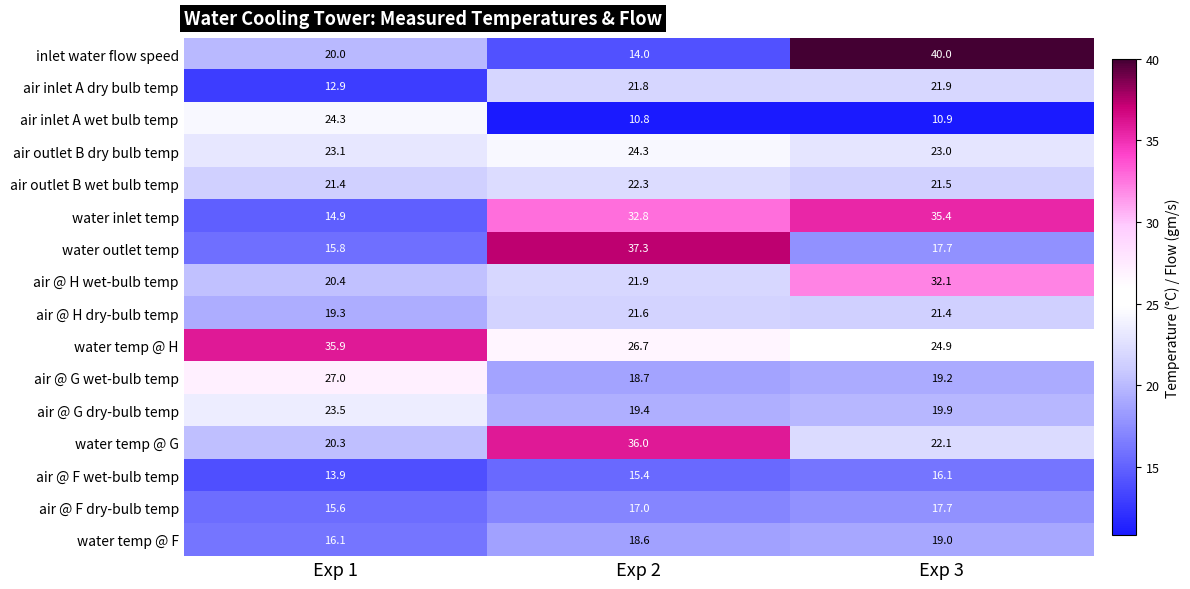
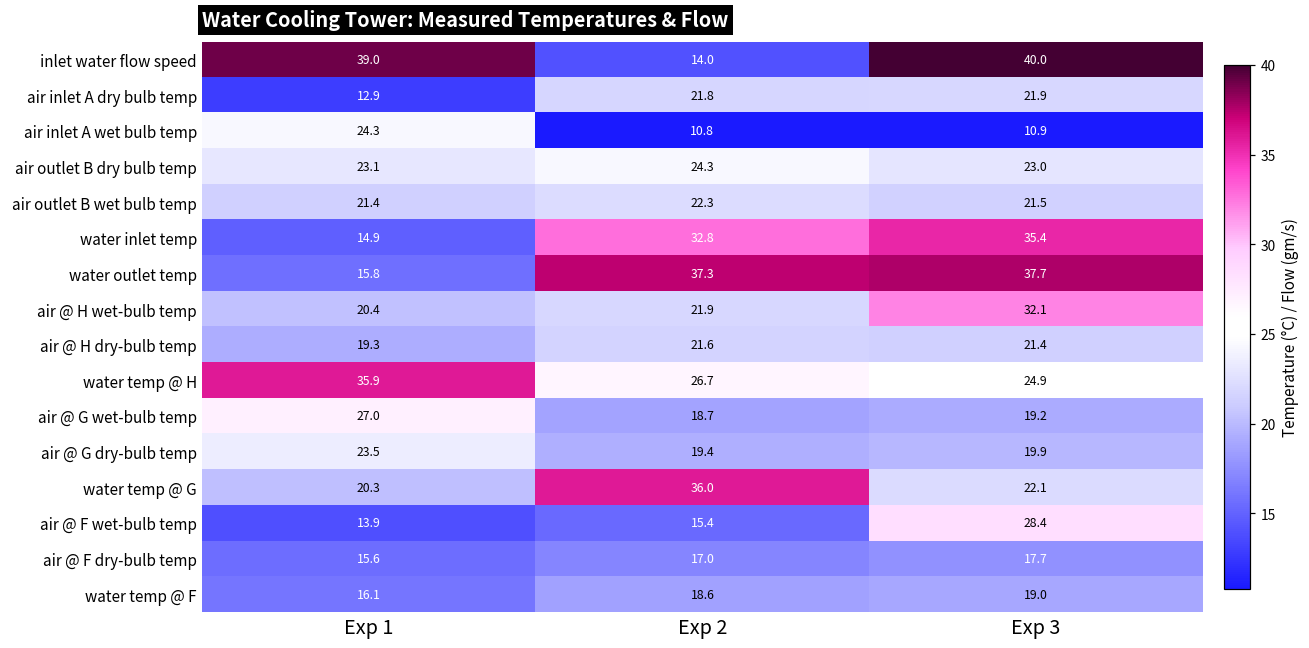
  {
    "inlet water flow speed": {
-     "Exp 1": 20.0,
+     "Exp 1": 39.0,
      "Exp 2": 14.0,
      "Exp 3": 40.0
    },
    "air inlet A dry bulb temp": {
      "Exp 1": 12.9,
      "Exp 2": 21.8,
      "Exp 3": 21.9
    },
    "air inlet A wet bulb temp": {
      "Exp 1": 24.3,
      "Exp 2": 10.8,
      "Exp 3": 10.9
    },
    "air outlet B dry bulb temp": {
      "Exp 1": 23.1,
      "Exp 2": 24.3,
      "Exp 3": 23.0
    },
    "air outlet B wet bulb temp": {
      "Exp 1": 21.4,
      "Exp 2": 22.3,
      "Exp 3": 21.5
    },
    "water inlet temp": {
      "Exp 1": 14.9,
      "Exp 2": 32.8,
      "Exp 3": 35.4
    },
    "water outlet temp": {
      "Exp 1": 15.8,
      "Exp 2": 37.3,
-     "Exp 3": 17.7
+     "Exp 3": 37.7
    },
    "air @ H wet-bulb temp": {
      "Exp 1": 20.4,
      "Exp 2": 21.9,
      "Exp 3": 32.1
    },
    "air @ H dry-bulb temp": {
      "Exp 1": 19.3,
      "Exp 2": 21.6,
      "Exp 3": 21.4
    },
    "water temp @ H": {
      "Exp 1": 35.9,
      "Exp 2": 26.7,
      "Exp 3": 24.9
    },
    "air @ G wet-bulb temp": {
      "Exp 1": 27.0,
      "Exp 2": 18.7,
      "Exp 3": 19.2
    },
    "air @ G dry-bulb temp": {
      "Exp 1": 23.5,
      "Exp 2": 19.4,
      "Exp 3": 19.9
    },
    "water temp @ G": {
      "Exp 1": 20.3,
      "Exp 2": 36.0,
      "Exp 3": 22.1
    },
    "air @ F wet-bulb temp": {
      "Exp 1": 13.9,
      "Exp 2": 15.4,
-     "Exp 3": 16.1
+     "Exp 3": 28.4
    },
    "air @ F dry-bulb temp": {
      "Exp 1": 15.6,
      "Exp 2": 17.0,
      "Exp 3": 17.7
    },
    "water temp @ F": {
      "Exp 1": 16.1,
      "Exp 2": 18.6,
      "Exp 3": 19.0
    }
  }
